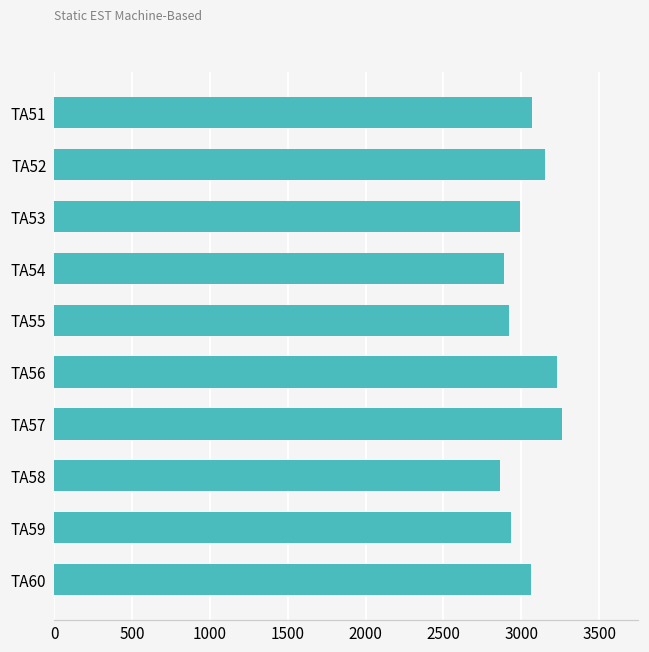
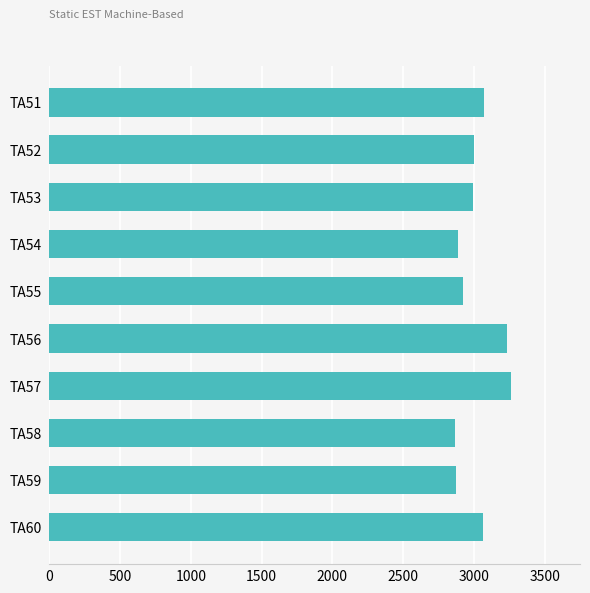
  {
    "TA51": 3070,
-   "TA52": 3150,
+   "TA52": 3000,
    "TA53": 2990,
    "TA54": 2890,
    "TA55": 2920,
    "TA56": 3230,
    "TA57": 3260,
    "TA58": 2870,
-   "TA59": 2930,
+   "TA59": 2880,
    "TA60": 3060
  }
